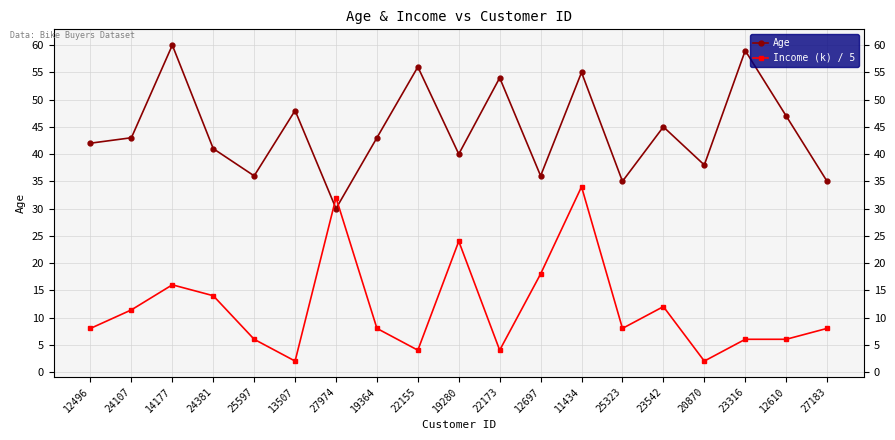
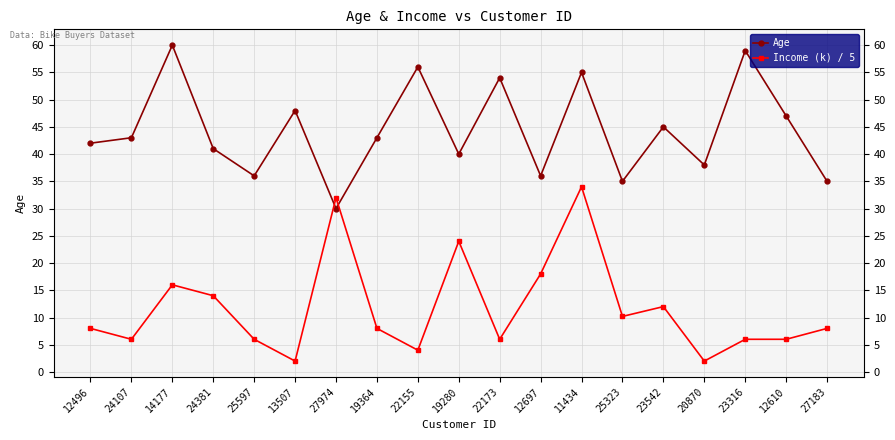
  {
    "Age": {
      "12496": 42,
      "24107": 43,
      "14177": 60,
      "24381": 41,
      "25597": 36,
      "13507": 48,
      "27974": 30,
      "19364": 43,
      "22155": 56,
      "19280": 40,
      "22173": 54,
      "12697": 36,
      "11434": 55,
      "25323": 35,
      "23542": 45,
      "20870": 38,
      "23316": 59,
      "12610": 47,
      "27183": 35
    },
    "Income (k) / 5": {
      "12496": 8,
-     "24107": 11,
+     "24107": 6,
      "14177": 16,
      "24381": 14,
      "25597": 6,
      "13507": 2,
      "27974": 32,
      "19364": 8,
      "22155": 4,
      "19280": 24,
-     "22173": 4,
+     "22173": 6,
      "12697": 18,
      "11434": 34,
-     "25323": 8,
+     "25323": 10,
      "23542": 12,
      "20870": 2,
      "23316": 6,
      "12610": 6,
      "27183": 8
    }
  }
